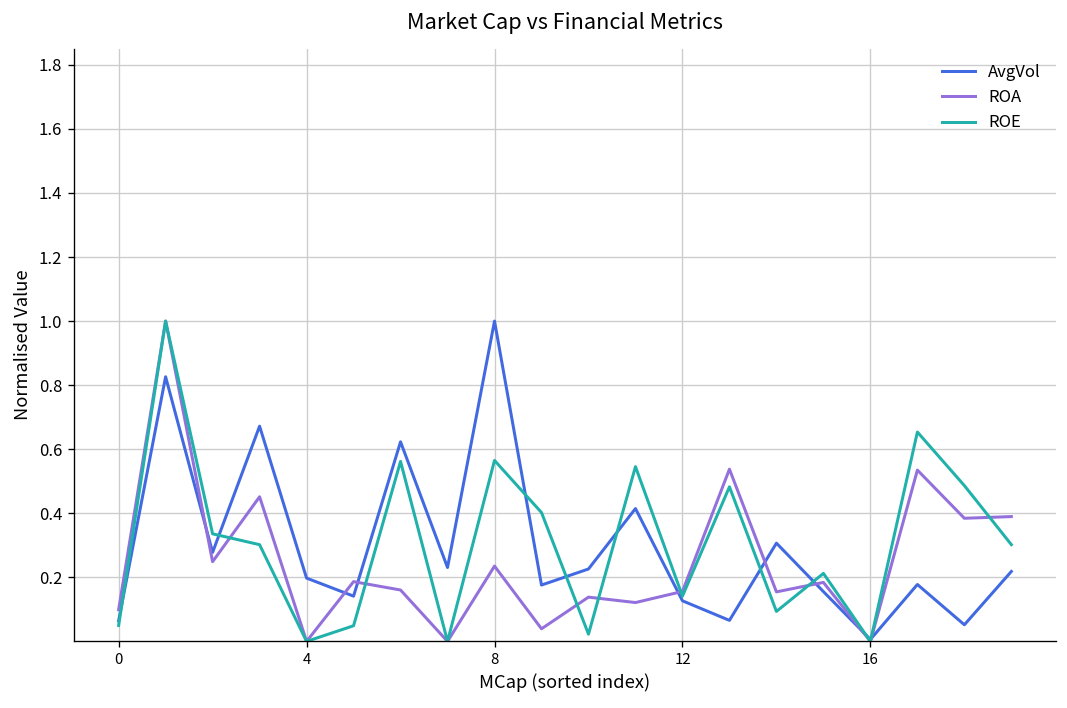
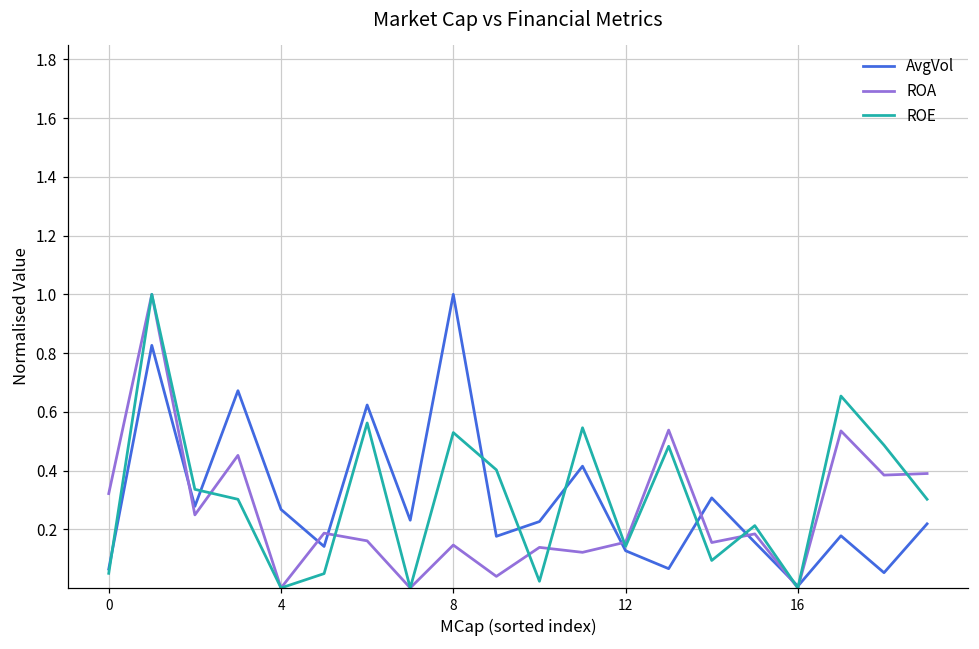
  {
    "AvgVol": {
      "0": 0.06,
-     "4": 0.20,
+     "4": 0.27,
      "8": 1.00,
      "12": 0.13
    },
    "ROA": {
-     "0": 0.10,
-     "8": 0.24,
+     "0": 0.32,
+     "8": 0.15,
      "12": 0.16
    },
    "ROE": {
      "0": 0.05,
-     "8": 0.57,
+     "8": 0.53,
      "12": 0.14
    }
  }
